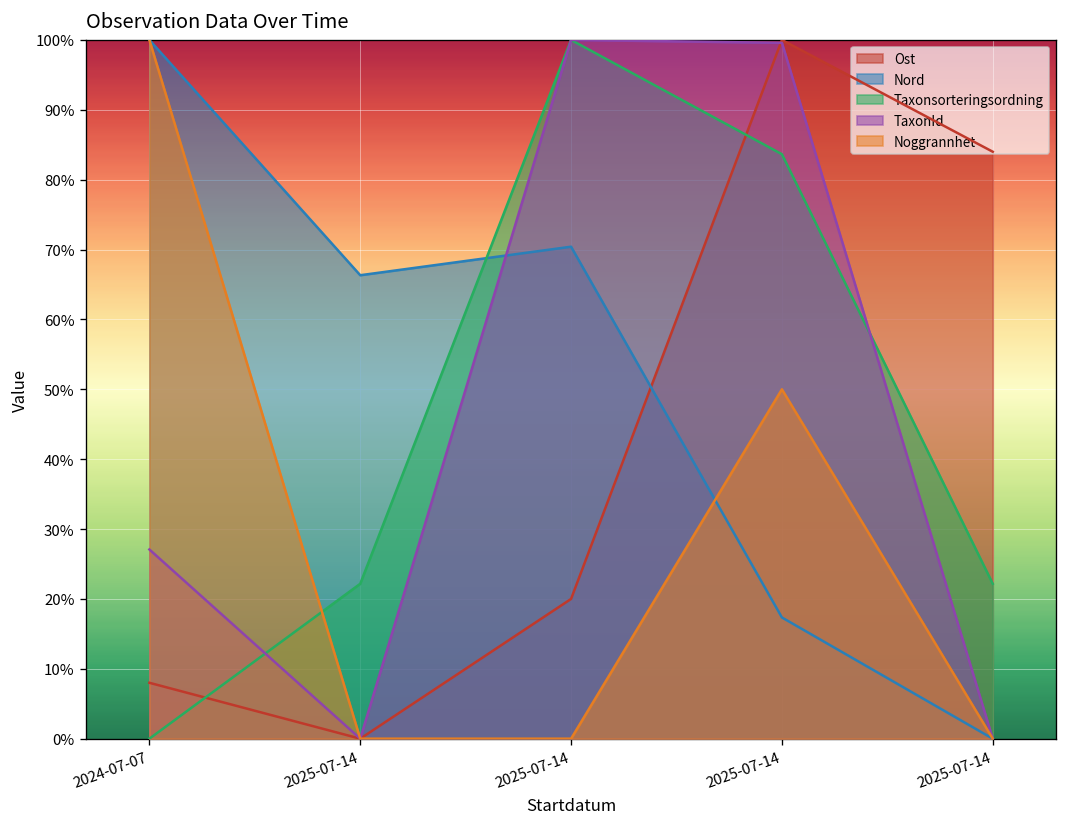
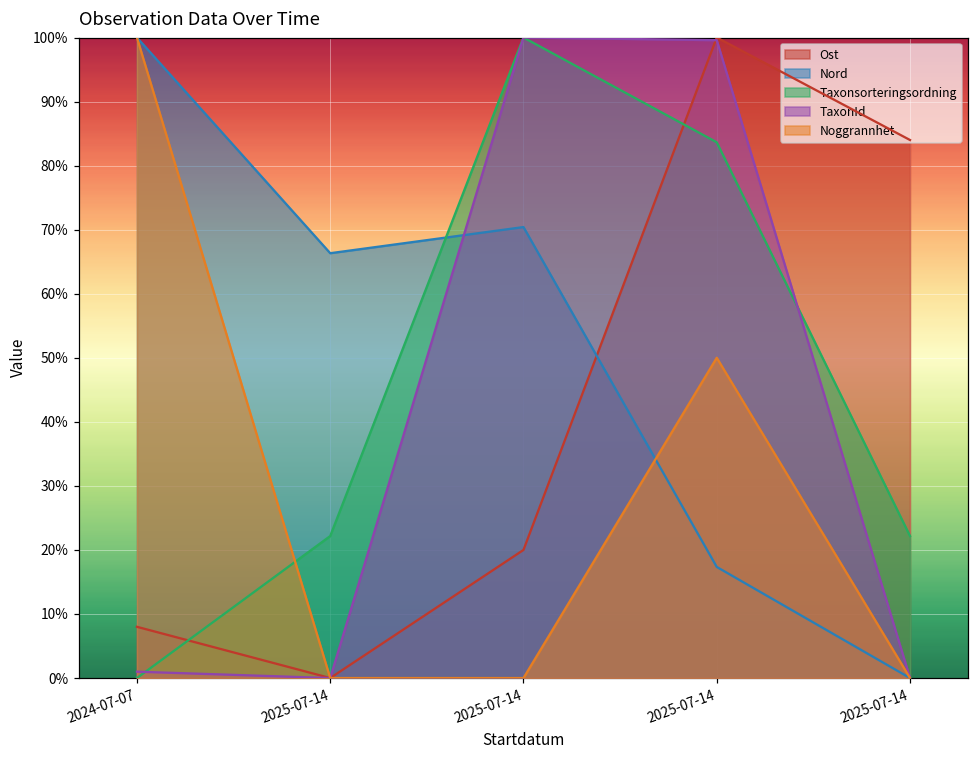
  {
    "Ost": {
      "2024-07-07": "8%"
    },
    "Taxonsorteringsordning": {
      "2024-07-07": "0%"
    },
    "TaxonId": {
-     "2024-07-07": "27%"
+     "2024-07-07": "1%"
    }
  }
